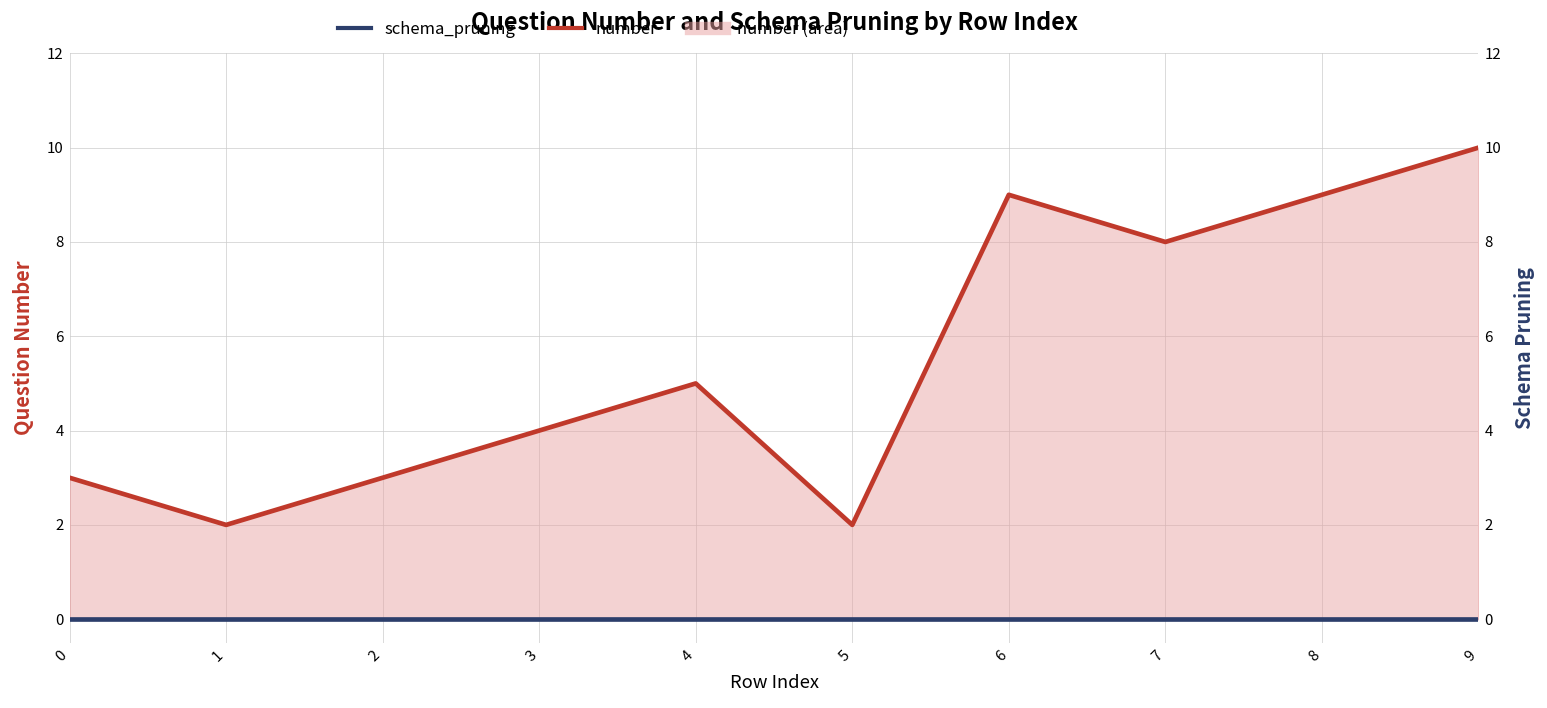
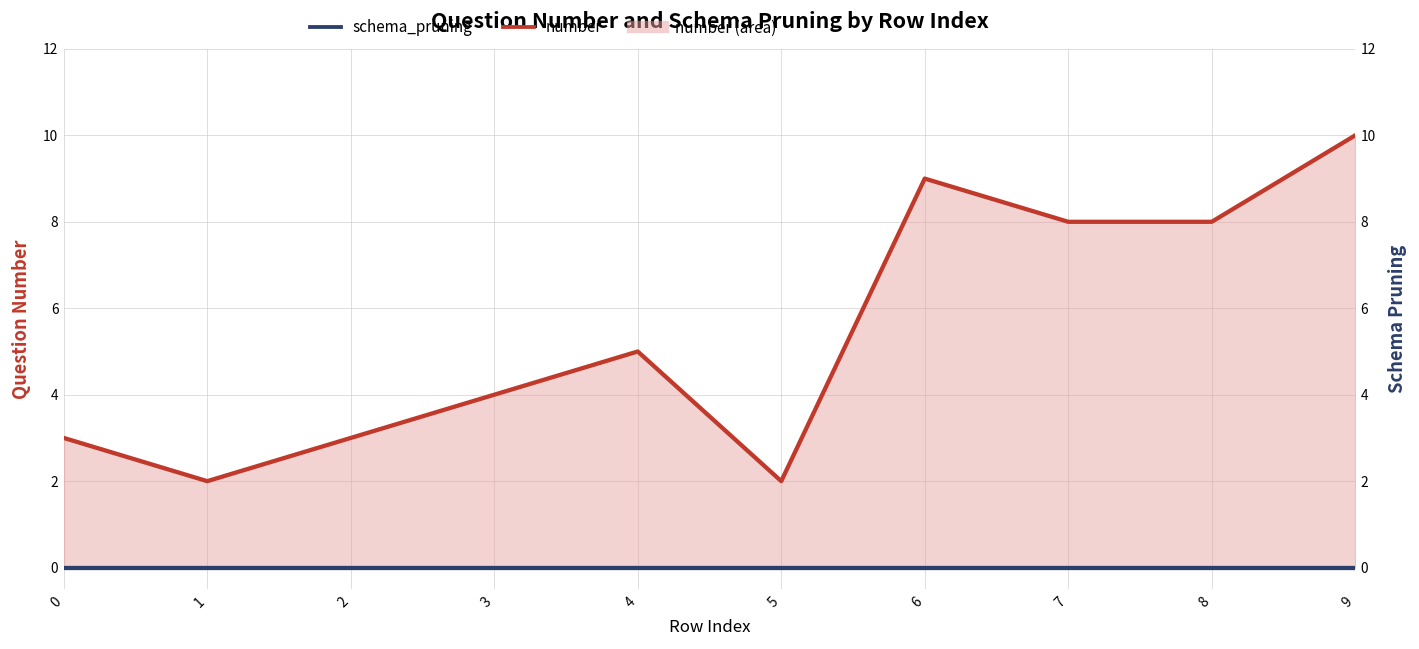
  {
    "number": {
      "0": 3,
      "1": 2,
      "2": 3,
      "3": 4,
      "4": 5,
      "5": 2,
      "6": 9,
      "7": 8,
-     "8": 9,
+     "8": 8,
      "9": 10
    },
    "schema_pruning": {
      "0": 0,
      "1": 0,
      "2": 0,
      "3": 0,
      "4": 0,
      "5": 0,
      "6": 0,
      "7": 0,
      "8": 0,
      "9": 0
    }
  }
